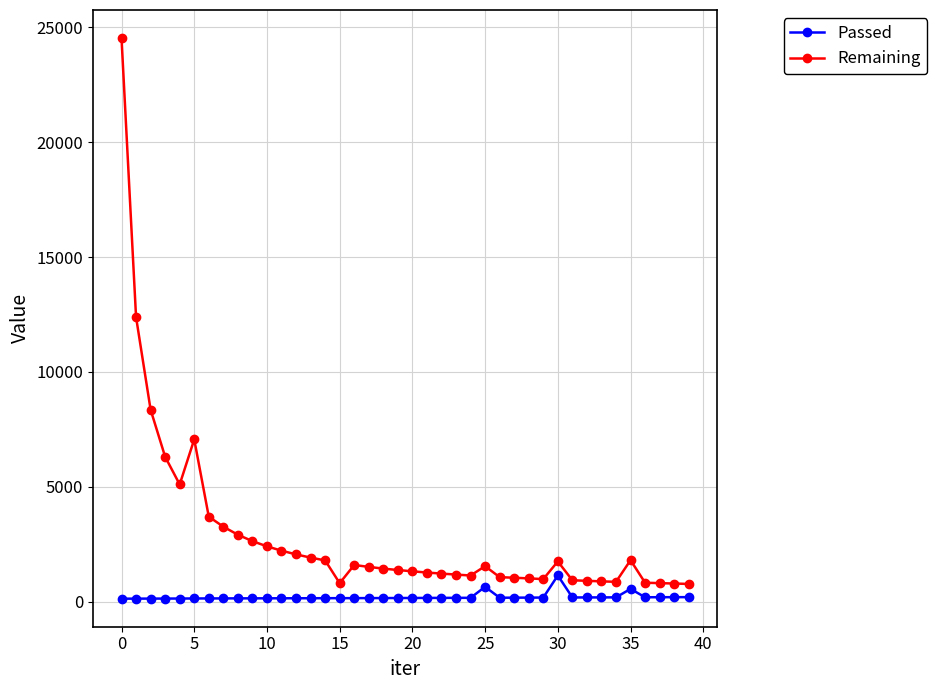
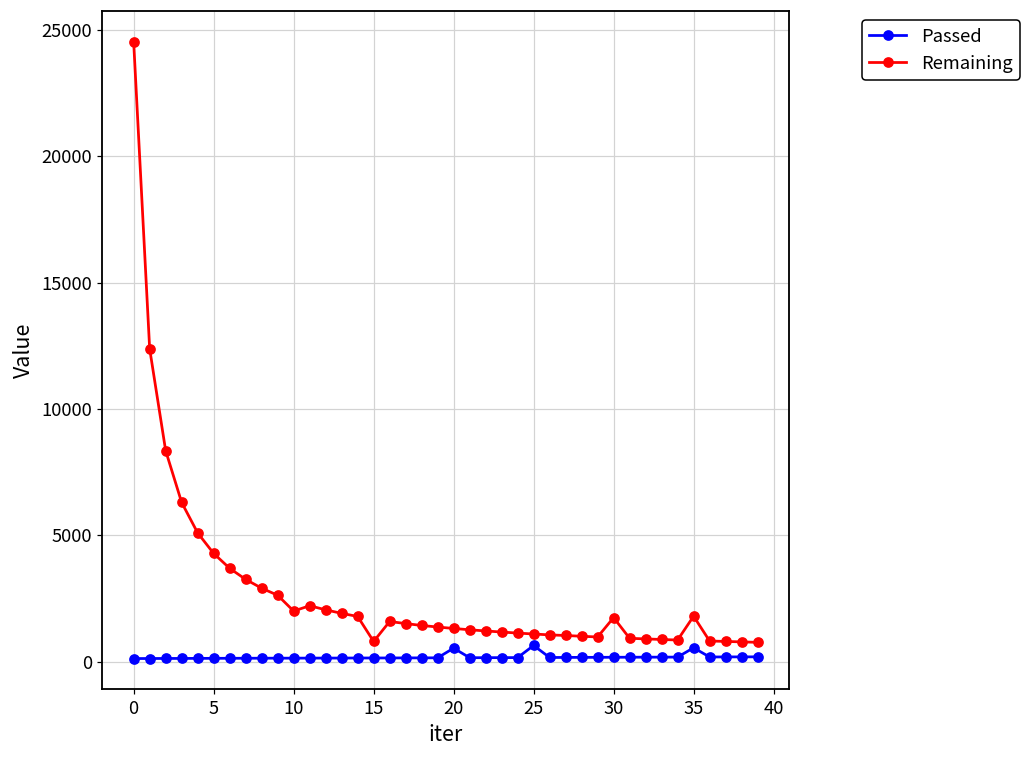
  {
    "Passed": {
      "0": 100,
      "5": 100,
      "10": 100,
      "15": 100,
-     "20": 200,
+     "20": 500,
      "25": 600,
-     "30": 1100,
+     "30": 200,
      "35": 500
    },
    "Remaining": {
      "0": 24500,
-     "5": 7100,
-     "10": 2400,
+     "5": 4300,
+     "10": 2000,
      "15": 800,
      "20": 1300,
-     "25": 1500,
+     "25": 1100,
      "30": 1700,
      "35": 1800
    }
  }
